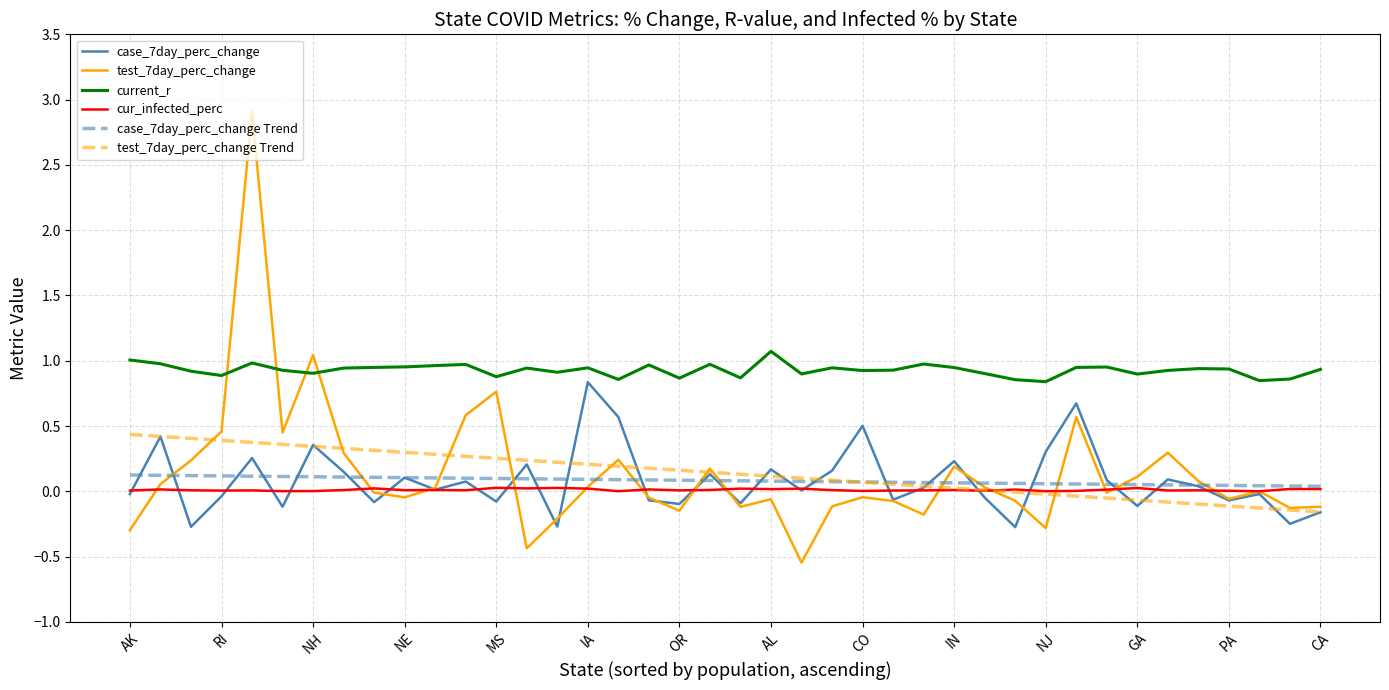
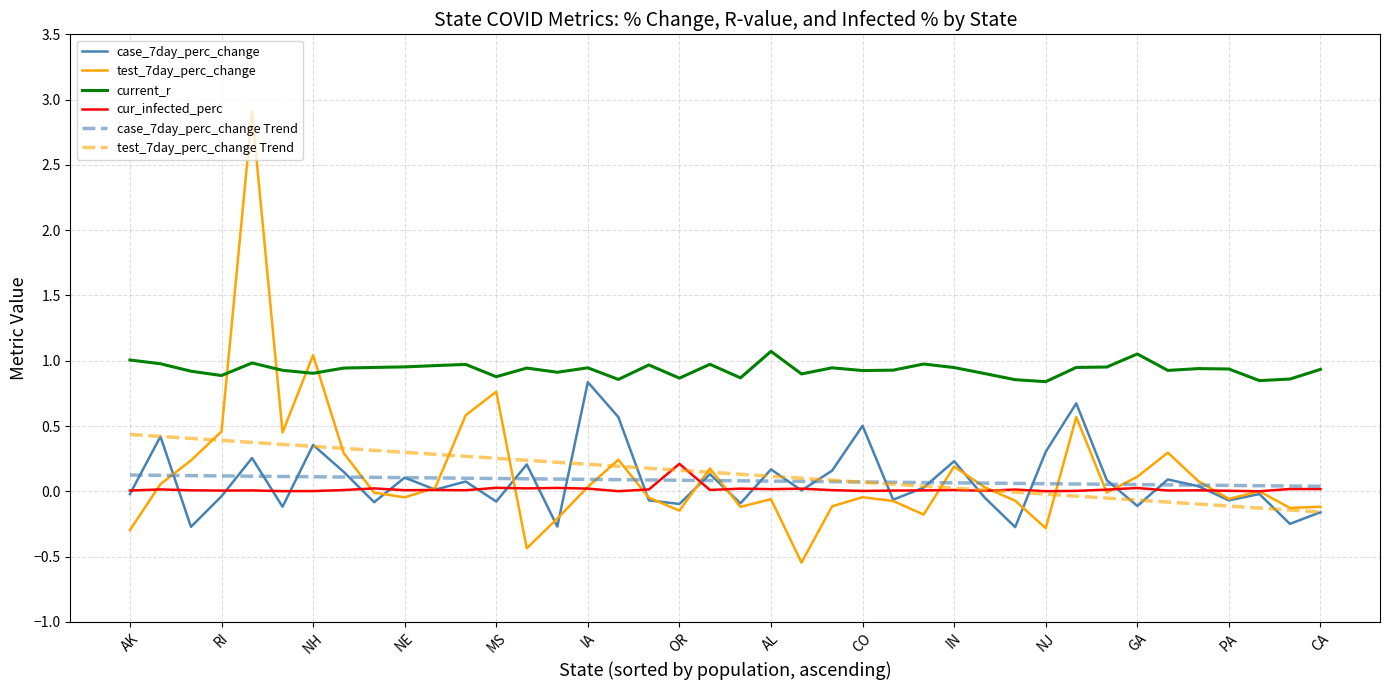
  {
    "current_r": {
      "OR": 0.87,
      "AL": 1.07,
-     "GA": 0.90
+     "GA": 1.05
    },
    "cur_infected_perc": {
-     "OR": 0.01,
+     "OR": 0.21,
      "AL": 0.02,
      "GA": 0.03
    }
  }
